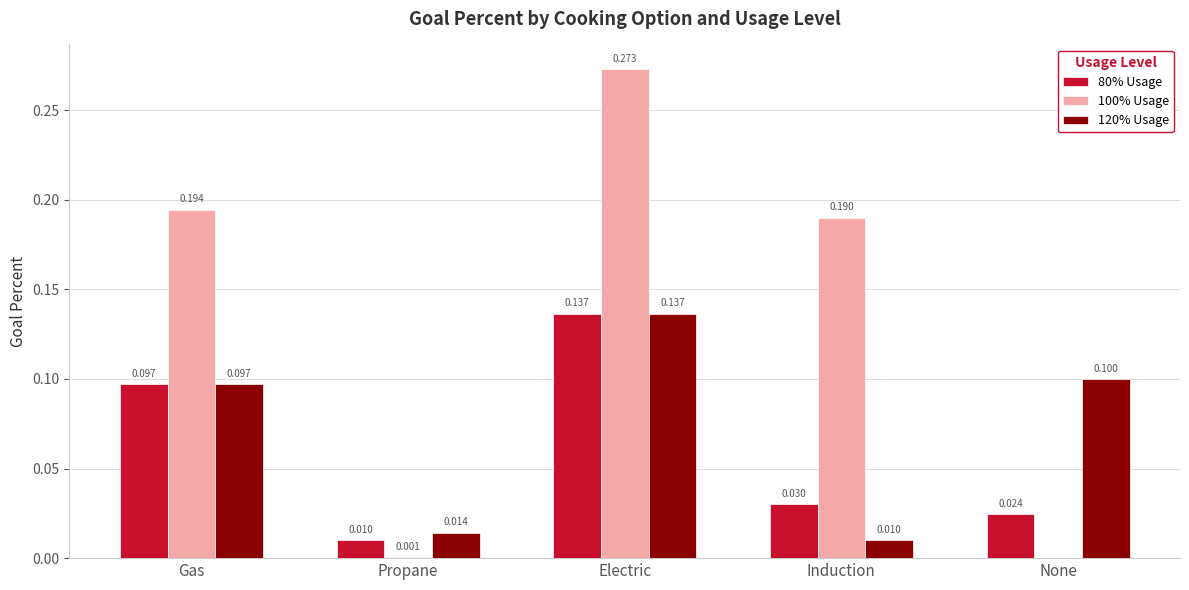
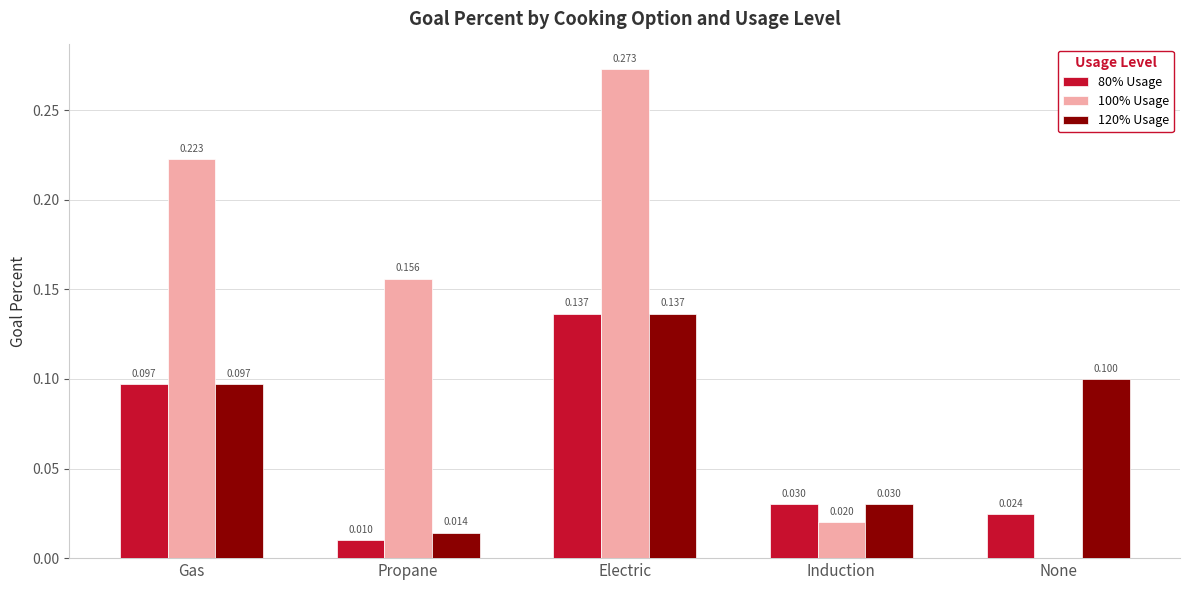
  {
    "80% Usage": {
      "Gas": 0.097,
      "Propane": 0.010,
      "Electric": 0.137,
      "Induction": 0.030,
      "None": 0.024
    },
    "100% Usage": {
-     "Gas": 0.194,
-     "Propane": 0.001,
+     "Gas": 0.223,
+     "Propane": 0.156,
      "Electric": 0.273,
-     "Induction": 0.190
+     "Induction": 0.020
    },
    "120% Usage": {
      "Gas": 0.097,
      "Propane": 0.014,
      "Electric": 0.137,
-     "Induction": 0.010,
+     "Induction": 0.030,
      "None": 0.100
    }
  }
